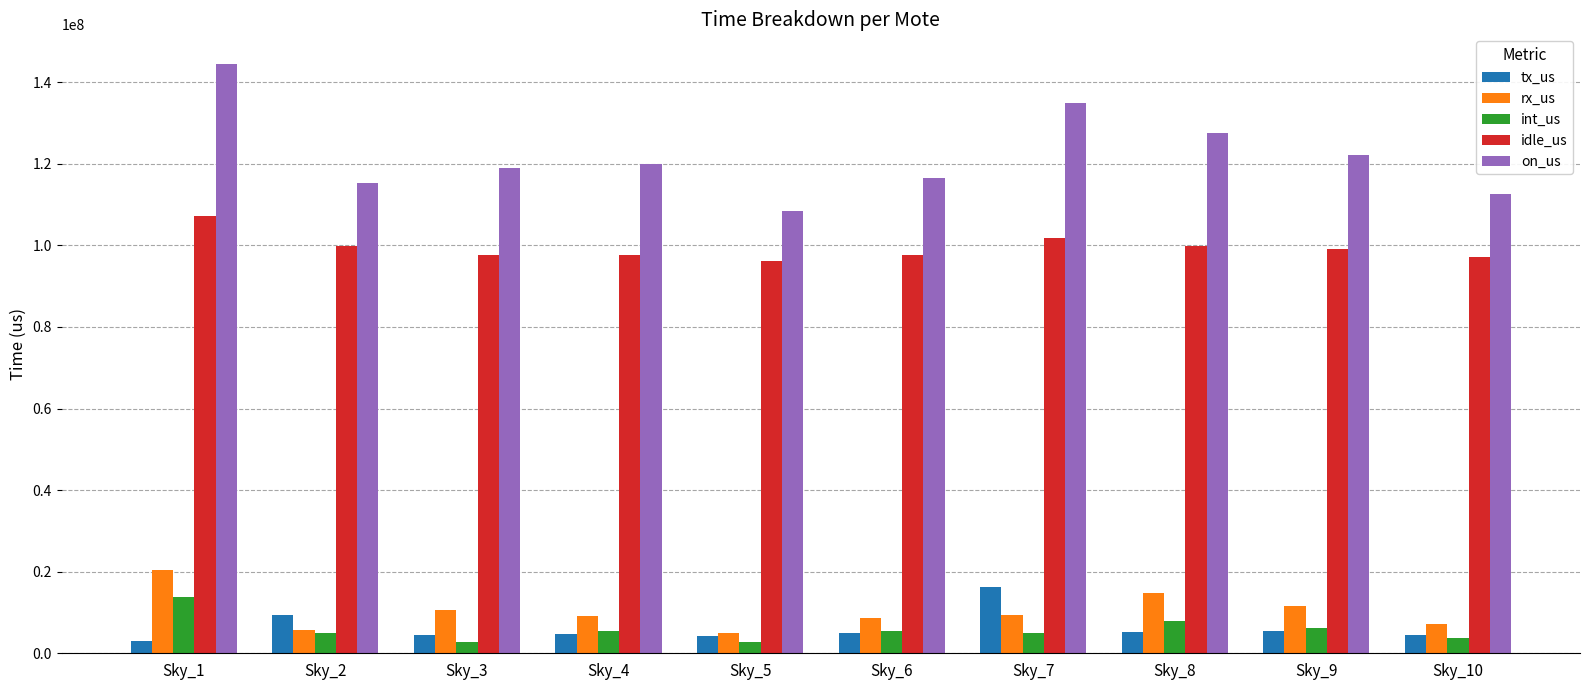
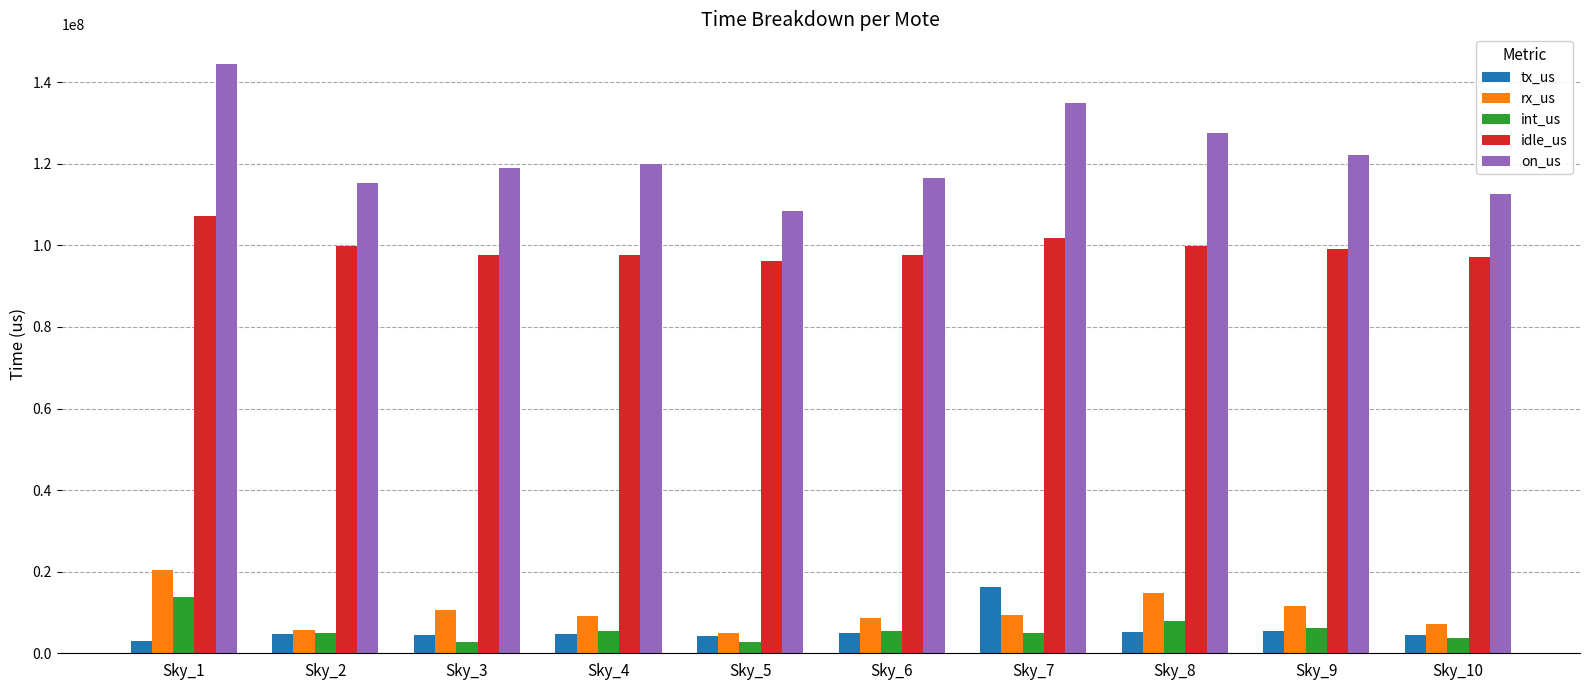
  {
    "tx_us": {
      "Sky_1": 3000000,
-     "Sky_2": 9000000,
+     "Sky_2": 5000000,
      "Sky_3": 4000000,
      "Sky_4": 5000000,
      "Sky_5": 4000000,
      "Sky_6": 5000000,
      "Sky_7": 16000000,
      "Sky_8": 5000000,
      "Sky_9": 5000000,
      "Sky_10": 5000000
    },
    "rx_us": {
      "Sky_1": 20000000,
      "Sky_2": 6000000,
      "Sky_3": 11000000,
      "Sky_4": 9000000,
      "Sky_5": 5000000,
      "Sky_6": 9000000,
      "Sky_7": 9000000,
      "Sky_8": 15000000,
      "Sky_9": 12000000,
      "Sky_10": 7000000
    },
    "int_us": {
      "Sky_1": 14000000,
      "Sky_2": 5000000,
      "Sky_3": 3000000,
      "Sky_4": 5000000,
      "Sky_5": 3000000,
      "Sky_6": 5000000,
      "Sky_7": 5000000,
      "Sky_8": 8000000,
      "Sky_9": 6000000,
      "Sky_10": 4000000
    },
    "idle_us": {
      "Sky_1": 107000000,
      "Sky_2": 100000000,
      "Sky_3": 98000000,
      "Sky_4": 98000000,
      "Sky_5": 96000000,
      "Sky_6": 98000000,
      "Sky_7": 102000000,
      "Sky_8": 100000000,
      "Sky_9": 99000000,
      "Sky_10": 97000000
    },
    "on_us": {
      "Sky_1": 145000000,
      "Sky_2": 115000000,
      "Sky_3": 119000000,
      "Sky_4": 120000000,
      "Sky_5": 108000000,
      "Sky_6": 116000000,
      "Sky_7": 135000000,
      "Sky_8": 127000000,
      "Sky_9": 122000000,
      "Sky_10": 113000000
    }
  }
